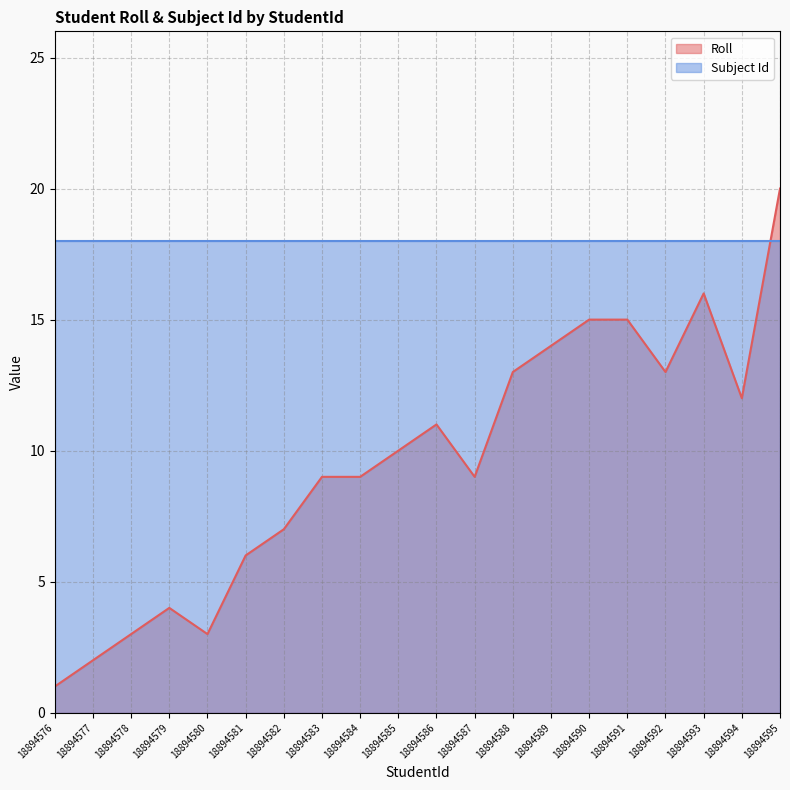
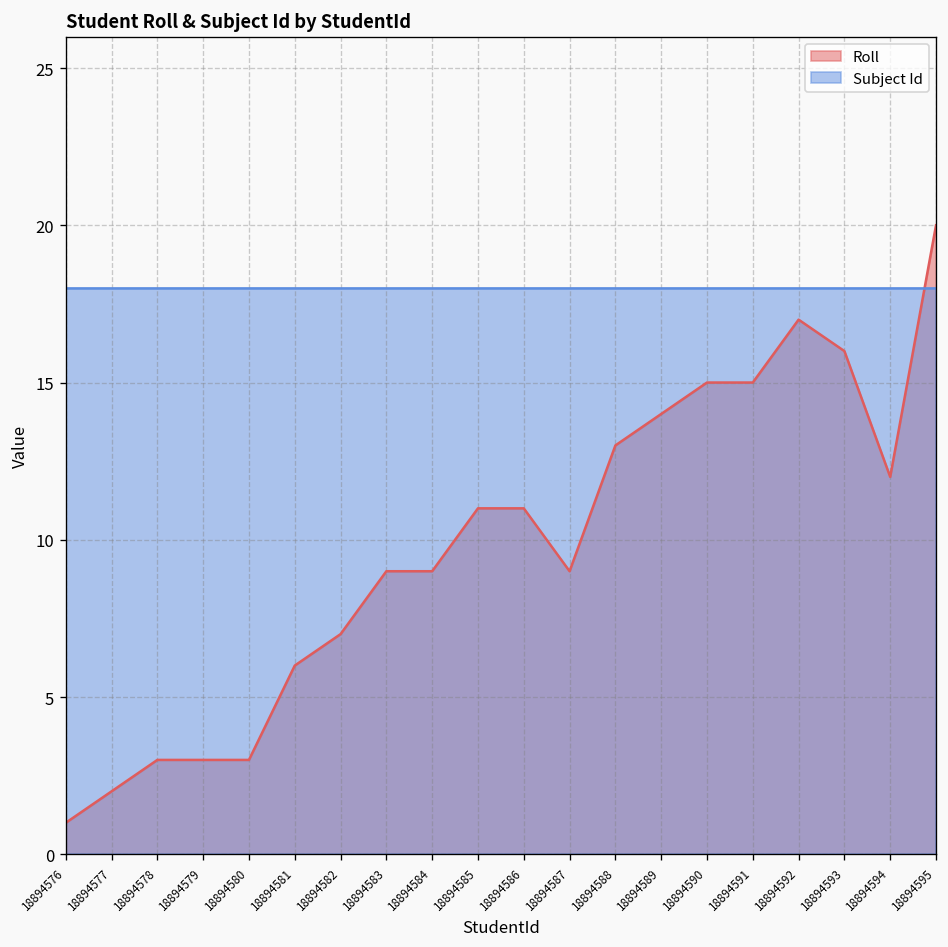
  {
    "Roll": {
      "18894576": 1,
      "18894577": 2,
      "18894578": 3,
-     "18894579": 4,
+     "18894579": 3,
      "18894580": 3,
      "18894581": 6,
      "18894582": 7,
      "18894583": 9,
      "18894584": 9,
-     "18894585": 10,
+     "18894585": 11,
      "18894586": 11,
      "18894587": 9,
      "18894588": 13,
      "18894589": 14,
      "18894590": 15,
      "18894591": 15,
-     "18894592": 13,
+     "18894592": 17,
      "18894593": 16,
      "18894594": 12,
      "18894595": 20
    },
    "Subject Id": {
      "18894576": 18,
      "18894577": 18,
      "18894578": 18,
      "18894579": 18,
      "18894580": 18,
      "18894581": 18,
      "18894582": 18,
      "18894583": 18,
      "18894584": 18,
      "18894585": 18,
      "18894586": 18,
      "18894587": 18,
      "18894588": 18,
      "18894589": 18,
      "18894590": 18,
      "18894591": 18,
      "18894592": 18,
      "18894593": 18,
      "18894594": 18,
      "18894595": 18
    }
  }
